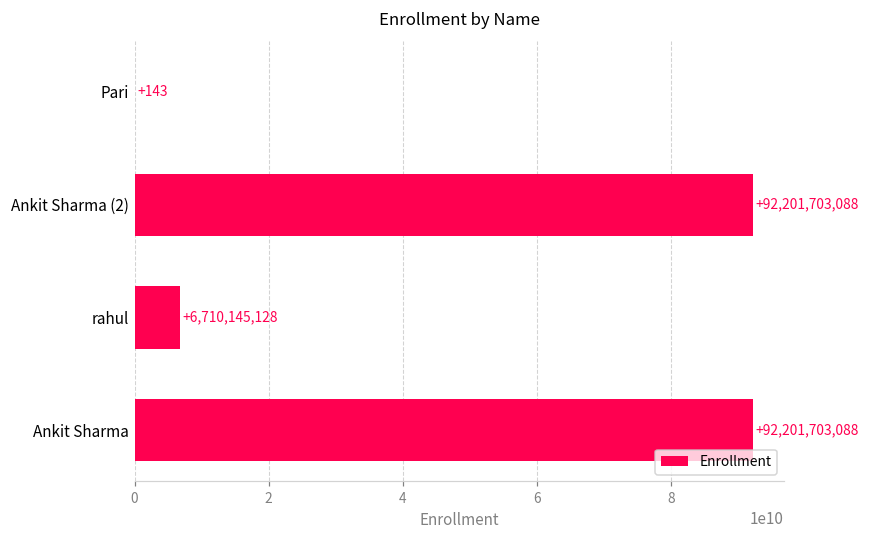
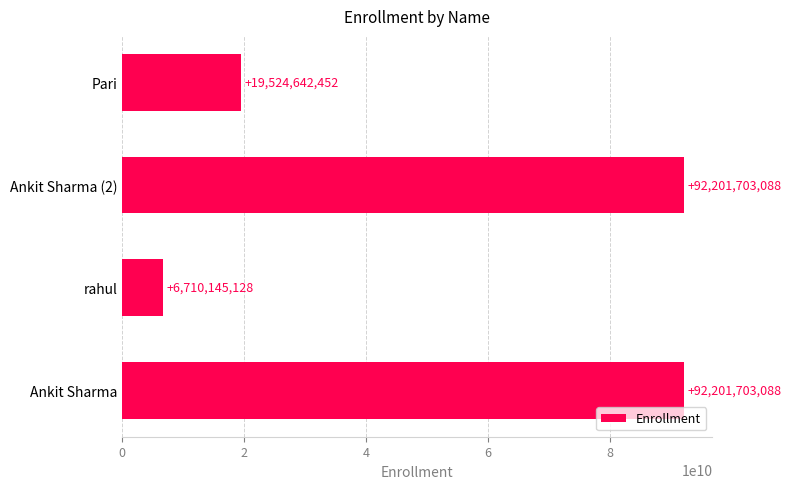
  {
-   "Pari": "+143",
+   "Pari": "+19,524,642,452",
    "Ankit Sharma (2)": "+92,201,703,088",
    "rahul": "+6,710,145,128",
    "Ankit Sharma": "+92,201,703,088"
  }
